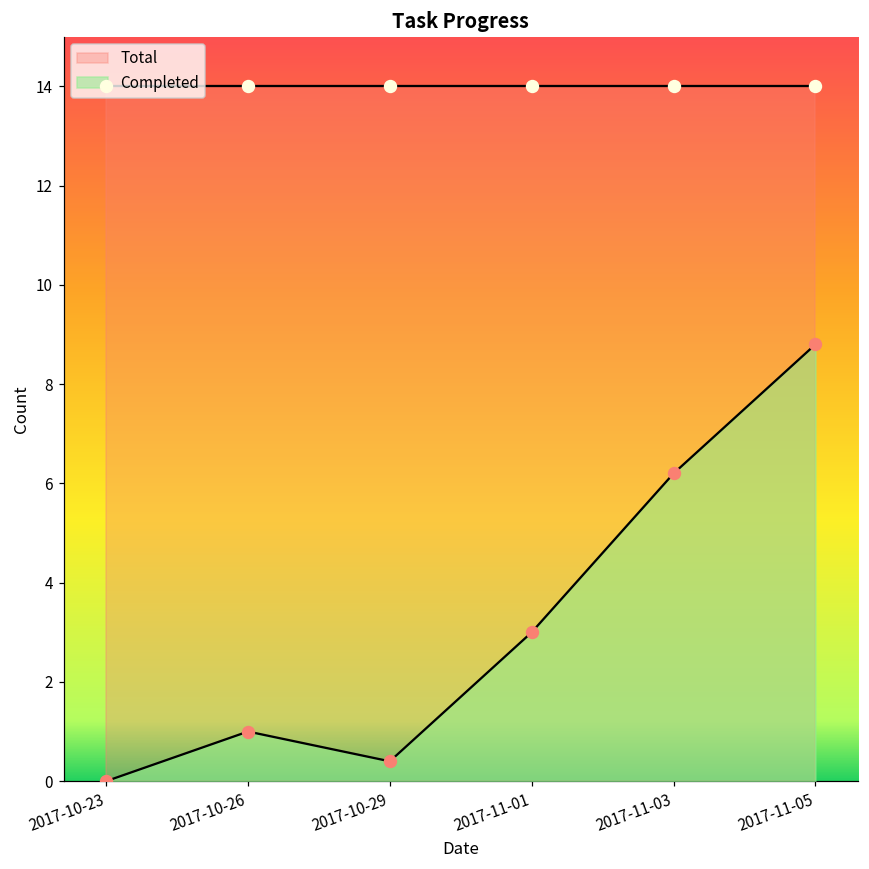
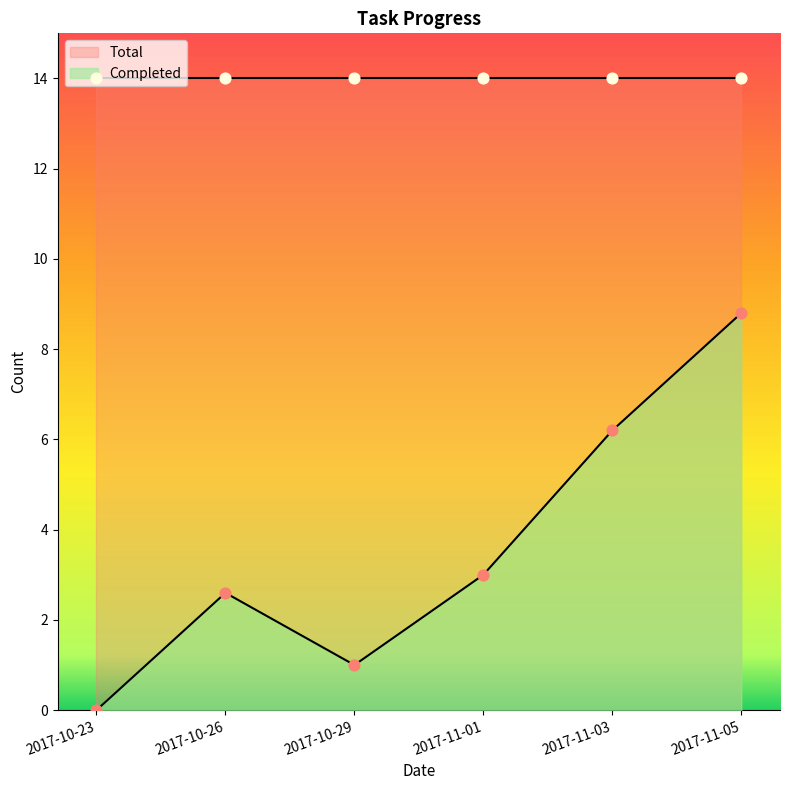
  {
    "Total": {
      "2017-10-26": 14.0,
      "2017-10-29": 14.0,
      "2017-11-01": 14.0,
      "2017-11-03": 14.0,
      "2017-11-05": 14.0
    },
    "Completed": {
      "2017-10-23": 0.0,
-     "2017-10-26": 1.0,
-     "2017-10-29": 0.4,
+     "2017-10-26": 2.6,
+     "2017-10-29": 1.0,
      "2017-11-01": 3.0,
      "2017-11-03": 6.2,
      "2017-11-05": 8.8
    }
  }
